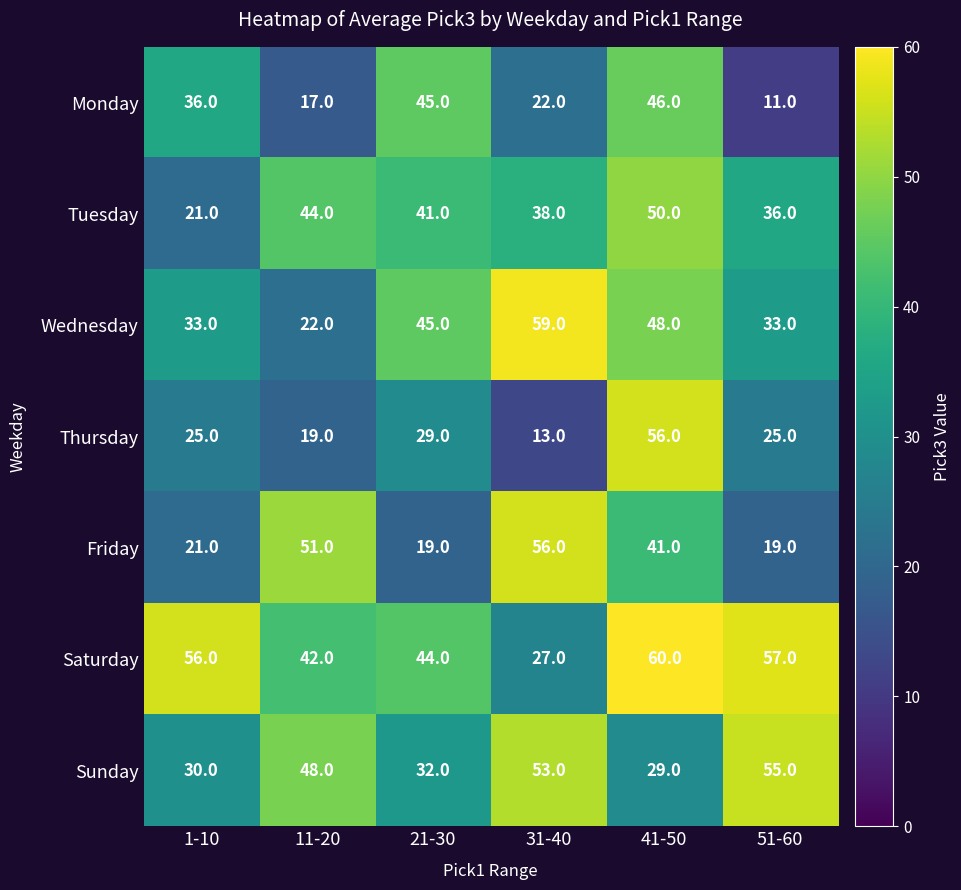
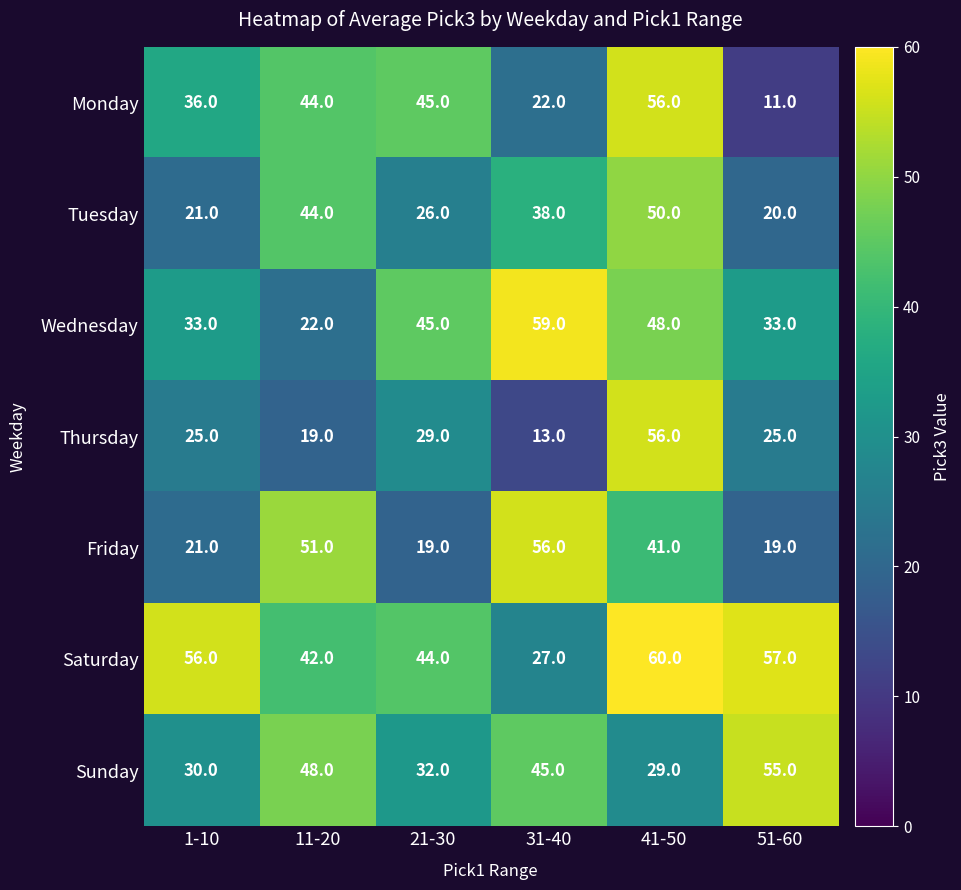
  {
    "Monday": {
      "1-10": 36.0,
-     "11-20": 17.0,
+     "11-20": 44.0,
      "21-30": 45.0,
      "31-40": 22.0,
-     "41-50": 46.0,
+     "41-50": 56.0,
      "51-60": 11.0
    },
    "Tuesday": {
      "1-10": 21.0,
      "11-20": 44.0,
-     "21-30": 41.0,
+     "21-30": 26.0,
      "31-40": 38.0,
      "41-50": 50.0,
-     "51-60": 36.0
+     "51-60": 20.0
    },
    "Wednesday": {
      "1-10": 33.0,
      "11-20": 22.0,
      "21-30": 45.0,
      "31-40": 59.0,
      "41-50": 48.0,
      "51-60": 33.0
    },
    "Thursday": {
      "1-10": 25.0,
      "11-20": 19.0,
      "21-30": 29.0,
      "31-40": 13.0,
      "41-50": 56.0,
      "51-60": 25.0
    },
    "Friday": {
      "1-10": 21.0,
      "11-20": 51.0,
      "21-30": 19.0,
      "31-40": 56.0,
      "41-50": 41.0,
      "51-60": 19.0
    },
    "Saturday": {
      "1-10": 56.0,
      "11-20": 42.0,
      "21-30": 44.0,
      "31-40": 27.0,
      "41-50": 60.0,
      "51-60": 57.0
    },
    "Sunday": {
      "1-10": 30.0,
      "11-20": 48.0,
      "21-30": 32.0,
-     "31-40": 53.0,
+     "31-40": 45.0,
      "41-50": 29.0,
      "51-60": 55.0
    }
  }
